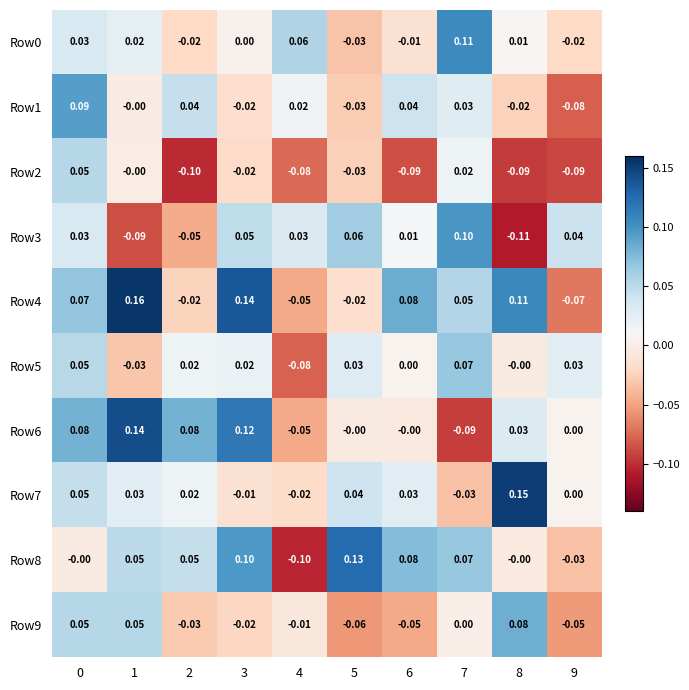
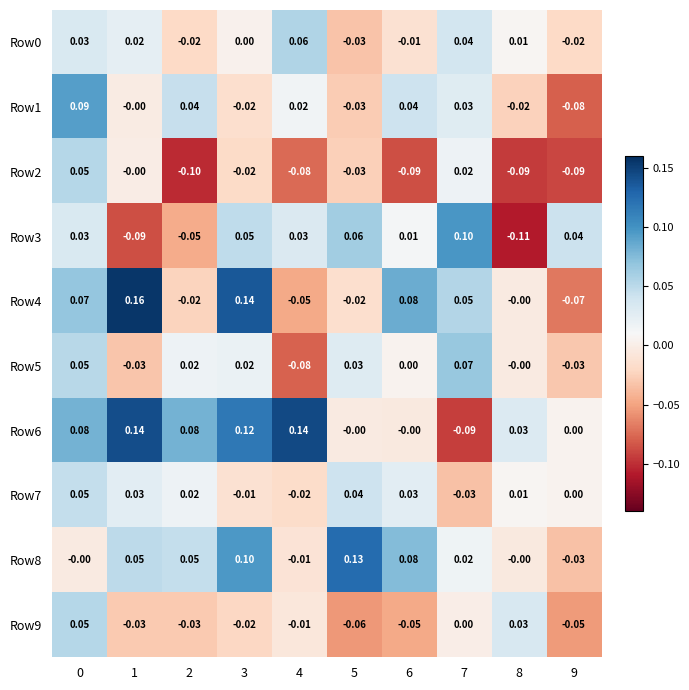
  {
    "Row0": {
      "0": 0.03,
      "1": 0.02,
      "2": -0.02,
      "3": 0.00,
      "4": 0.06,
      "5": -0.03,
      "6": -0.01,
-     "7": 0.11,
+     "7": 0.04,
      "8": 0.01,
      "9": -0.02
    },
    "Row1": {
      "0": 0.09,
      "1": -0.00,
      "2": 0.04,
      "3": -0.02,
      "4": 0.02,
      "5": -0.03,
      "6": 0.04,
      "7": 0.03,
      "8": -0.02,
      "9": -0.08
    },
    "Row2": {
      "0": 0.05,
      "1": -0.00,
      "2": -0.10,
      "3": -0.02,
      "4": -0.08,
      "5": -0.03,
      "6": -0.09,
      "7": 0.02,
      "8": -0.09,
      "9": -0.09
    },
    "Row3": {
      "0": 0.03,
      "1": -0.09,
      "2": -0.05,
      "3": 0.05,
      "4": 0.03,
      "5": 0.06,
      "6": 0.01,
      "7": 0.10,
      "8": -0.11,
      "9": 0.04
    },
    "Row4": {
      "0": 0.07,
      "1": 0.16,
      "2": -0.02,
      "3": 0.14,
      "4": -0.05,
      "5": -0.02,
      "6": 0.08,
      "7": 0.05,
-     "8": 0.11,
+     "8": -0.00,
      "9": -0.07
    },
    "Row5": {
      "0": 0.05,
      "1": -0.03,
      "2": 0.02,
      "3": 0.02,
      "4": -0.08,
      "5": 0.03,
      "6": 0.00,
      "7": 0.07,
      "8": -0.00,
-     "9": 0.03
+     "9": -0.03
    },
    "Row6": {
      "0": 0.08,
      "1": 0.14,
      "2": 0.08,
      "3": 0.12,
-     "4": -0.05,
+     "4": 0.14,
      "5": -0.00,
      "6": -0.00,
      "7": -0.09,
      "8": 0.03,
      "9": 0.00
    },
    "Row7": {
      "0": 0.05,
      "1": 0.03,
      "2": 0.02,
      "3": -0.01,
      "4": -0.02,
      "5": 0.04,
      "6": 0.03,
      "7": -0.03,
-     "8": 0.15,
+     "8": 0.01,
      "9": 0.00
    },
    "Row8": {
      "0": -0.00,
      "1": 0.05,
      "2": 0.05,
      "3": 0.10,
-     "4": -0.10,
+     "4": -0.01,
      "5": 0.13,
      "6": 0.08,
-     "7": 0.07,
+     "7": 0.02,
      "8": -0.00,
      "9": -0.03
    },
    "Row9": {
      "0": 0.05,
-     "1": 0.05,
+     "1": -0.03,
      "2": -0.03,
      "3": -0.02,
      "4": -0.01,
      "5": -0.06,
      "6": -0.05,
      "7": 0.00,
-     "8": 0.08,
+     "8": 0.03,
      "9": -0.05
    }
  }
